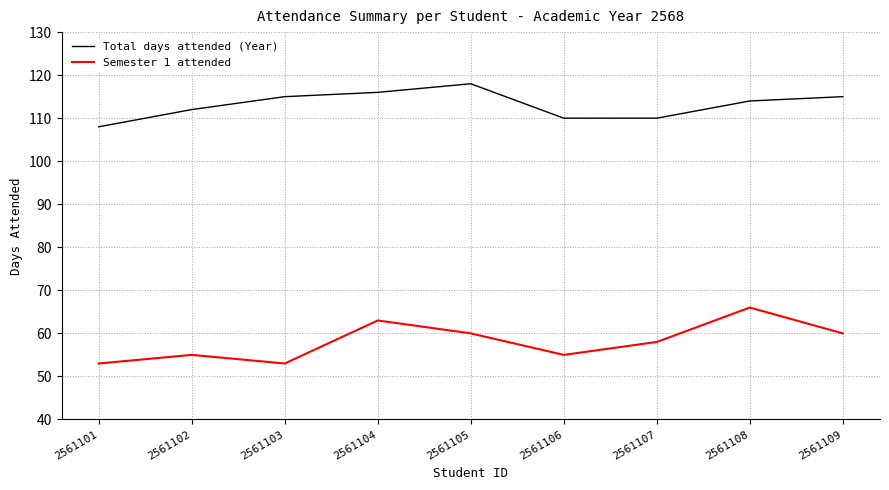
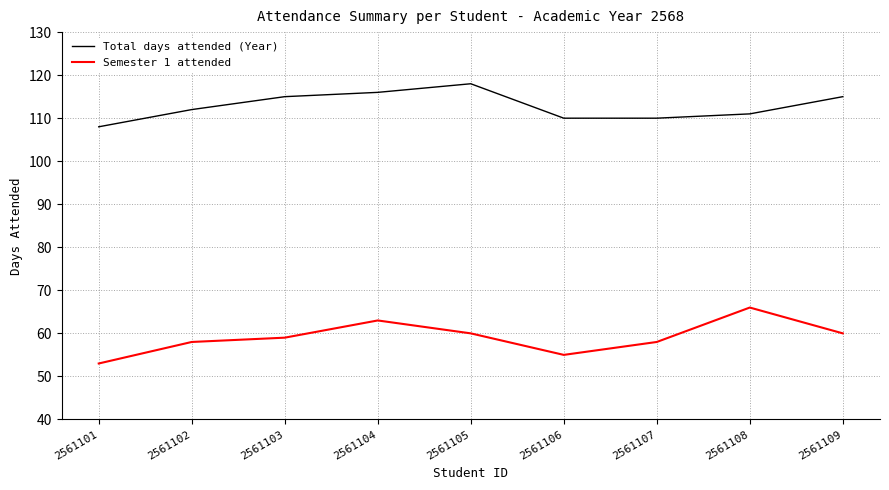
  {
    "Total days attended (Year)": {
      "2561101": 108,
      "2561102": 112,
      "2561103": 115,
      "2561104": 116,
      "2561105": 118,
      "2561106": 110,
      "2561107": 110,
-     "2561108": 114,
+     "2561108": 111,
      "2561109": 115
    },
    "Semester 1 attended": {
      "2561101": 53,
-     "2561102": 55,
-     "2561103": 53,
+     "2561102": 58,
+     "2561103": 59,
      "2561104": 63,
      "2561105": 60,
      "2561106": 55,
      "2561107": 58,
      "2561108": 66,
      "2561109": 60
    }
  }
